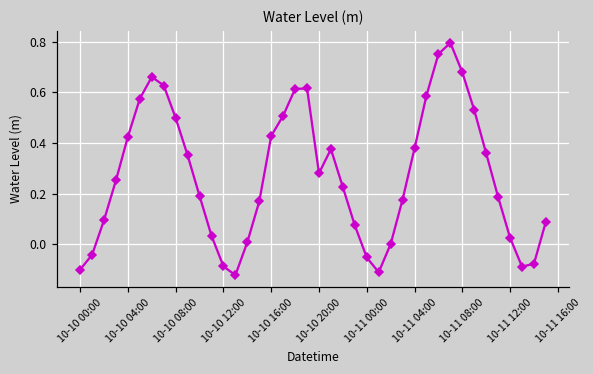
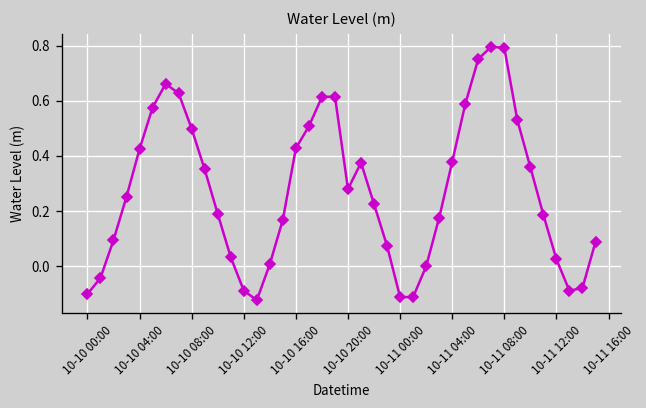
  {
    "10-10 00:00": -0.10,
    "10-10 04:00": 0.43,
    "10-10 08:00": 0.50,
    "10-10 12:00": -0.09,
    "10-10 16:00": 0.43,
    "10-10 20:00": 0.28,
-   "10-11 00:00": -0.05,
+   "10-11 00:00": -0.11,
    "10-11 04:00": 0.38,
-   "10-11 08:00": 0.68,
+   "10-11 08:00": 0.79,
    "10-11 12:00": 0.03
  }
